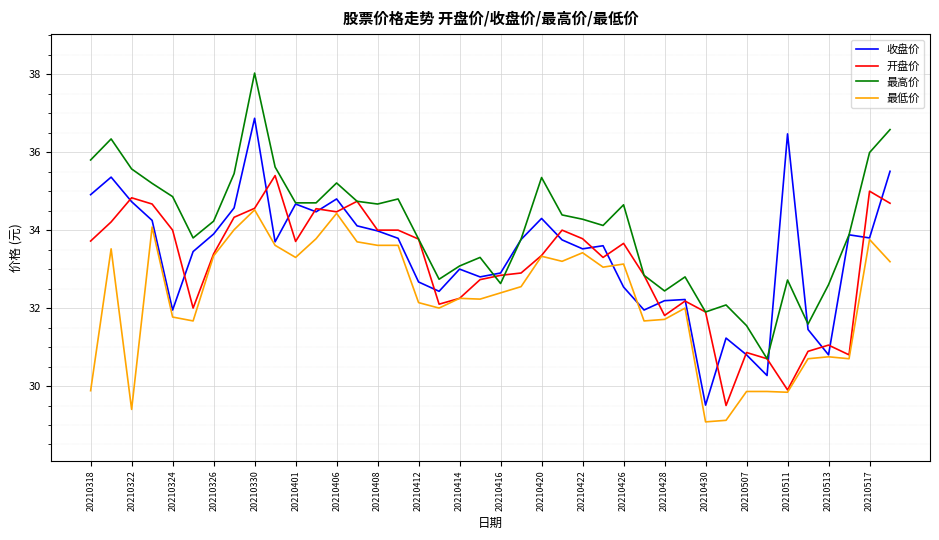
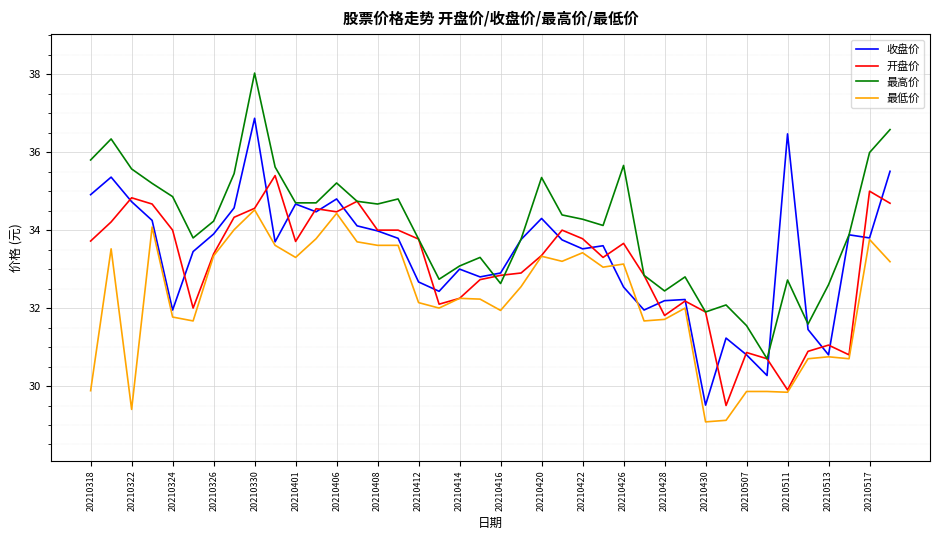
  {
    "收盘价": {
      "20210318": 34.9,
      "20210322": 34.7,
      "20210324": 32.0,
      "20210326": 33.9,
      "20210330": 36.9,
      "20210406": 34.8,
      "20210412": 32.7,
      "20210414": 33.0,
      "20210420": 34.3,
      "20210422": 33.5,
      "20210426": 32.5,
      "20210428": 32.2,
      "20210430": 29.5,
      "20210511": 36.5
    },
    "开盘价": {
      "20210318": 33.7,
      "20210322": 34.8,
      "20210324": 34.0,
      "20210401": 33.7,
      "20210422": 33.8,
      "20210426": 33.7,
      "20210428": 31.8,
      "20210513": 31.1,
      "20210517": 35.0
    },
    "最高价": {
      "20210318": 35.8,
      "20210322": 35.6,
      "20210324": 34.9,
      "20210326": 34.2,
      "20210330": 38.0,
      "20210406": 35.2,
      "20210408": 34.7,
      "20210414": 33.1,
      "20210416": 32.6,
      "20210420": 35.4,
      "20210422": 34.3,
-     "20210426": 34.7,
+     "20210426": 35.7,
      "20210428": 32.4,
      "20210507": 31.6,
      "20210511": 32.7,
      "20210513": 32.6,
      "20210517": 36.0
    },
    "最低价": {
      "20210318": 29.9,
      "20210322": 29.4,
      "20210324": 31.8,
      "20210401": 33.3,
      "20210408": 33.6,
      "20210412": 32.1,
-     "20210416": 32.4,
+     "20210416": 31.9,
      "20210422": 33.4,
      "20210426": 33.1,
      "20210428": 31.7,
      "20210430": 29.1,
      "20210507": 29.9
    }
  }
